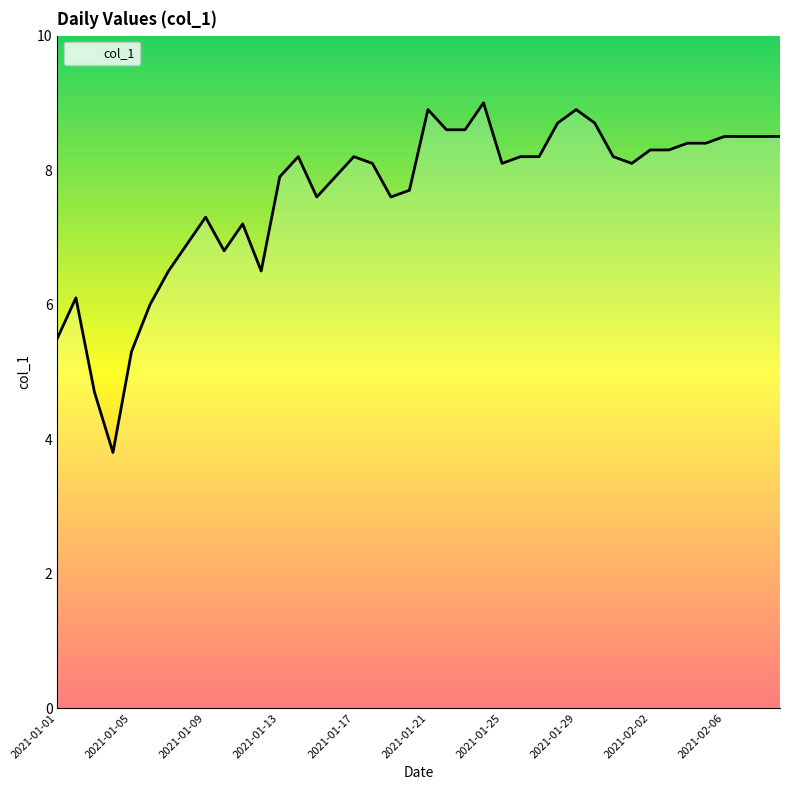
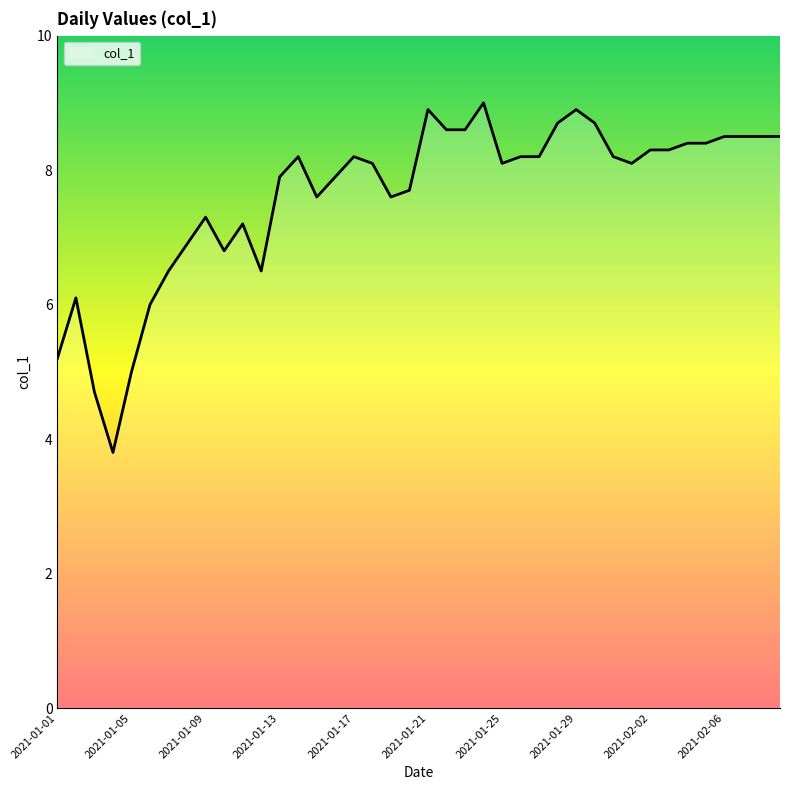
  {
-   "2021-01-01": 5.5,
-   "2021-01-05": 5.3,
+   "2021-01-01": 5.2,
+   "2021-01-05": 5.0,
    "2021-01-09": 7.3,
    "2021-01-13": 7.9,
    "2021-01-17": 8.2,
    "2021-01-21": 8.9,
    "2021-01-25": 8.1,
    "2021-01-29": 8.9,
    "2021-02-02": 8.3,
    "2021-02-06": 8.5
  }
